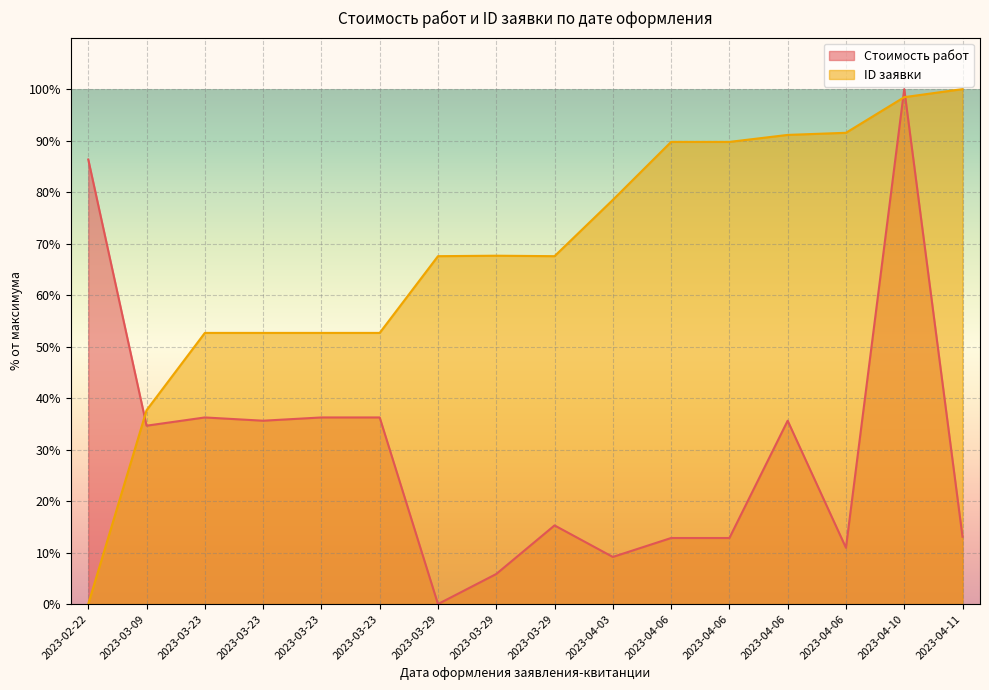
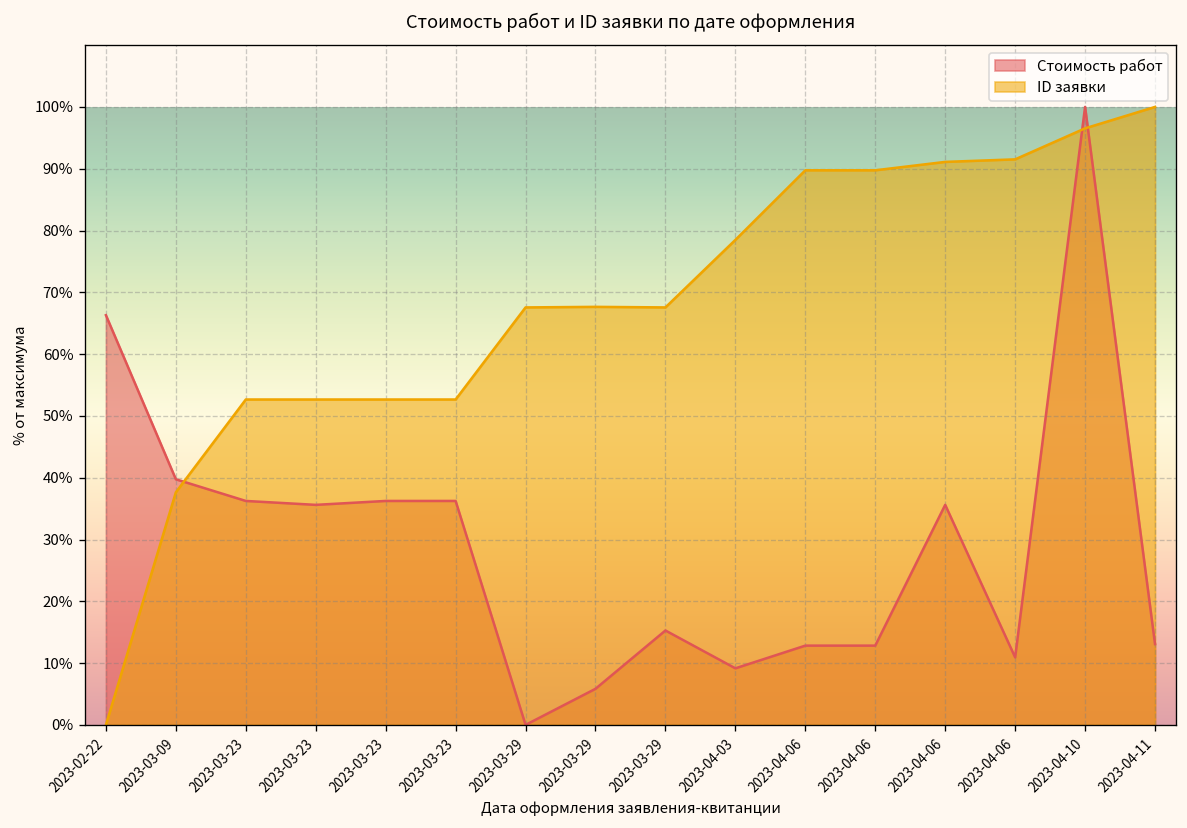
  {
    "Стоимость работ": {
-     "2023-02-22": "86%",
-     "2023-03-09": "35%",
+     "2023-02-22": "66%",
+     "2023-03-09": "40%",
      "2023-04-03": "9%",
      "2023-04-10": "100%",
      "2023-04-11": "13%"
    },
    "ID заявки": {
      "2023-02-22": "0%",
      "2023-03-09": "38%",
      "2023-04-03": "78%",
-     "2023-04-10": "98%",
+     "2023-04-10": "97%",
      "2023-04-11": "100%"
    }
  }
